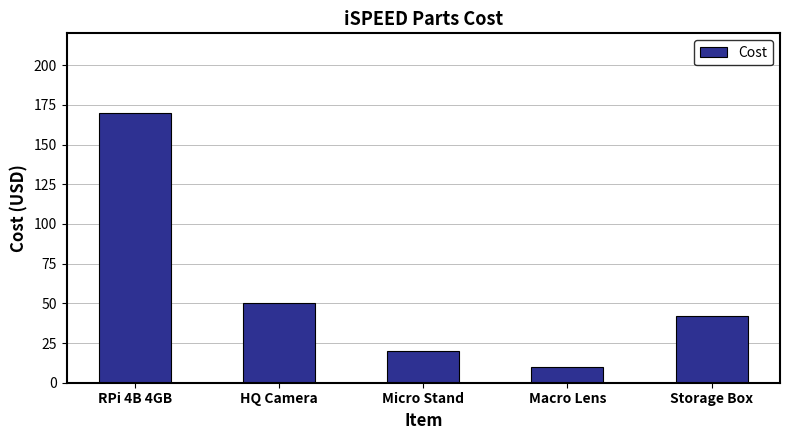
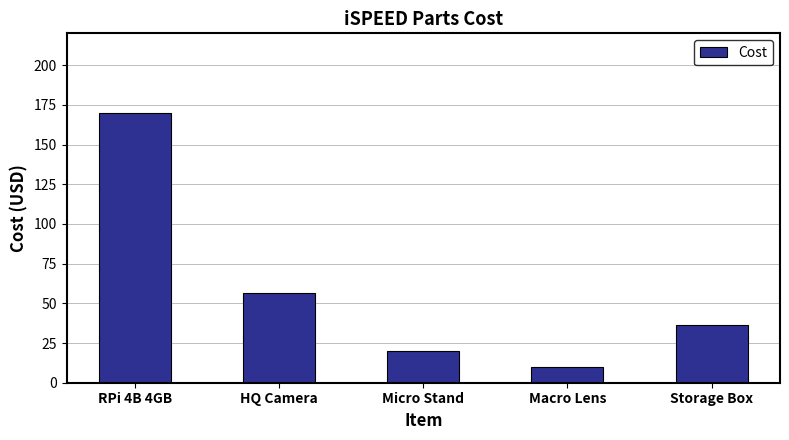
  {
    "RPi 4B 4GB": 170,
-   "HQ Camera": 50,
+   "HQ Camera": 57,
    "Micro Stand": 20,
    "Macro Lens": 10,
-   "Storage Box": 42
+   "Storage Box": 36
  }
